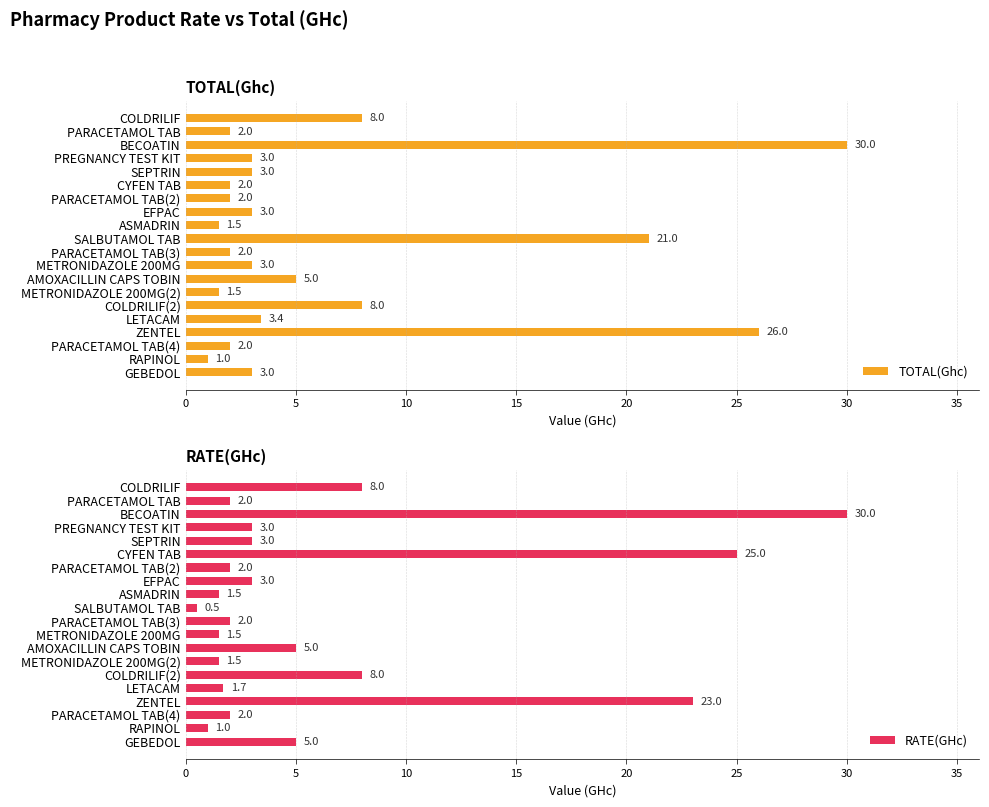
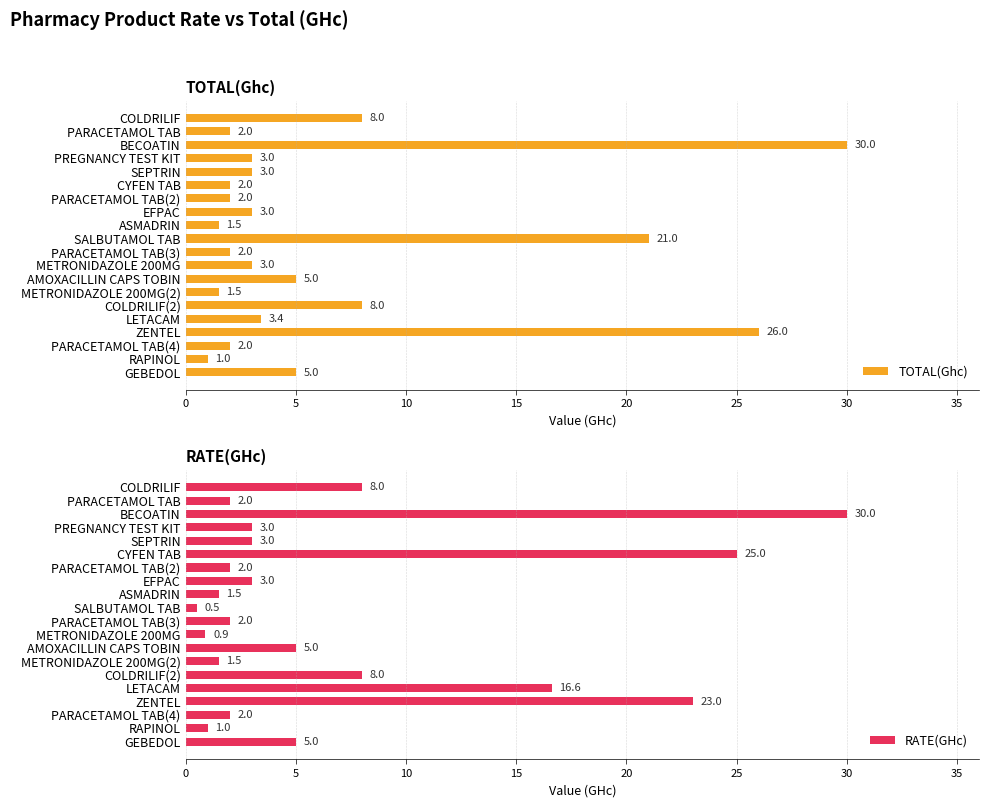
  {
    "TOTAL(Ghc)": {
      "COLDRILIF": 8.0,
      "PARACETAMOL TAB": 2.0,
      "BECOATIN": 30.0,
      "PREGNANCY TEST KIT": 3.0,
      "SEPTRIN": 3.0,
      "CYFEN TAB": 2.0,
      "PARACETAMOL TAB(2)": 2.0,
      "EFPAC": 3.0,
      "ASMADRIN": 1.5,
      "SALBUTAMOL TAB": 21.0,
      "PARACETAMOL TAB(3)": 2.0,
      "METRONIDAZOLE 200MG": 3.0,
      "AMOXACILLIN CAPS TOBIN": 5.0,
      "METRONIDAZOLE 200MG(2)": 1.5,
      "COLDRILIF(2)": 8.0,
      "LETACAM": 3.4,
      "ZENTEL": 26.0,
      "PARACETAMOL TAB(4)": 2.0,
      "RAPINOL": 1.0,
-     "GEBEDOL": 3.0
+     "GEBEDOL": 5.0
    },
    "RATE(GHc)": {
      "COLDRILIF": 8.0,
      "PARACETAMOL TAB": 2.0,
      "BECOATIN": 30.0,
      "PREGNANCY TEST KIT": 3.0,
      "SEPTRIN": 3.0,
      "CYFEN TAB": 25.0,
      "PARACETAMOL TAB(2)": 2.0,
      "EFPAC": 3.0,
      "ASMADRIN": 1.5,
      "SALBUTAMOL TAB": 0.5,
      "PARACETAMOL TAB(3)": 2.0,
-     "METRONIDAZOLE 200MG": 1.5,
+     "METRONIDAZOLE 200MG": 0.9,
      "AMOXACILLIN CAPS TOBIN": 5.0,
      "METRONIDAZOLE 200MG(2)": 1.5,
      "COLDRILIF(2)": 8.0,
-     "LETACAM": 1.7,
+     "LETACAM": 16.6,
      "ZENTEL": 23.0,
      "PARACETAMOL TAB(4)": 2.0,
      "RAPINOL": 1.0,
      "GEBEDOL": 5.0
    }
  }
